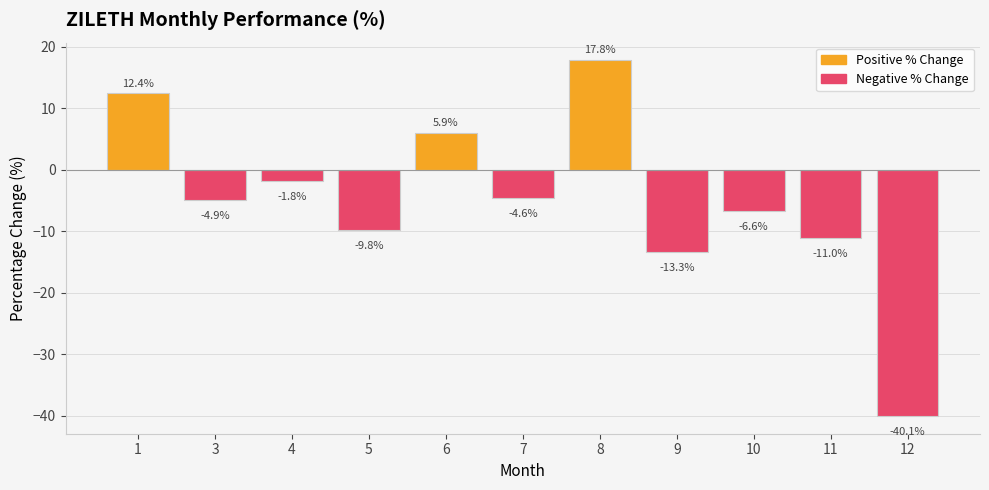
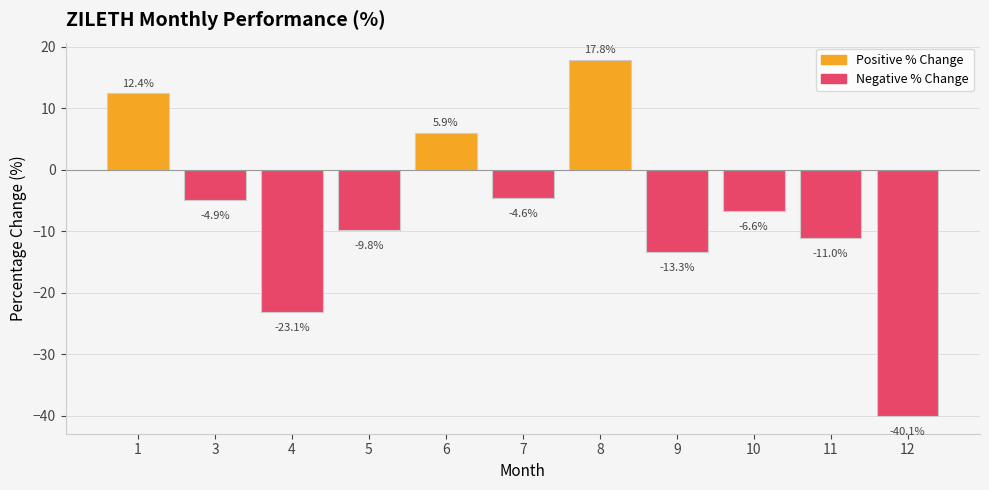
  {
    "1": "12.4%",
    "3": "-4.9%",
-   "4": "-1.8%",
+   "4": "-23.1%",
    "5": "-9.8%",
    "6": "5.9%",
    "7": "-4.6%",
    "8": "17.8%",
    "9": "-13.3%",
    "10": "-6.6%",
    "11": "-11.0%",
    "12": "-40.1%"
  }
